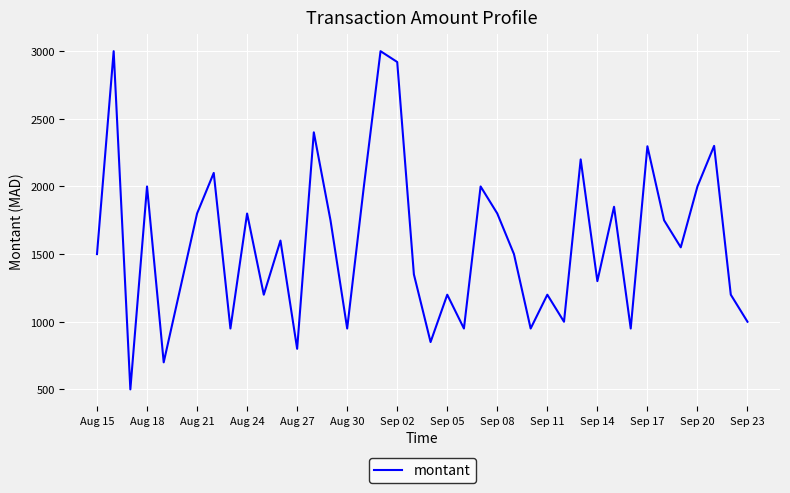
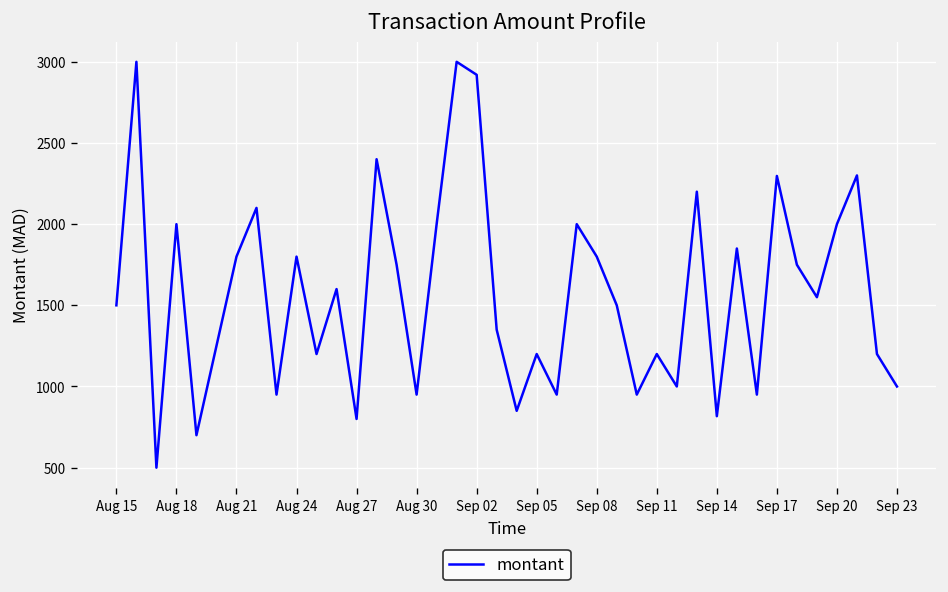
  {
    "Aug 15": 1500,
    "Aug 18": 2000,
    "Aug 21": 1800,
    "Aug 24": 1800,
    "Aug 27": 800,
    "Aug 30": 950,
    "Sep 02": 2920,
    "Sep 05": 1200,
    "Sep 08": 1800,
    "Sep 11": 1200,
-   "Sep 14": 1300,
+   "Sep 14": 820,
    "Sep 17": 2300,
    "Sep 20": 2000,
    "Sep 23": 1000
  }
